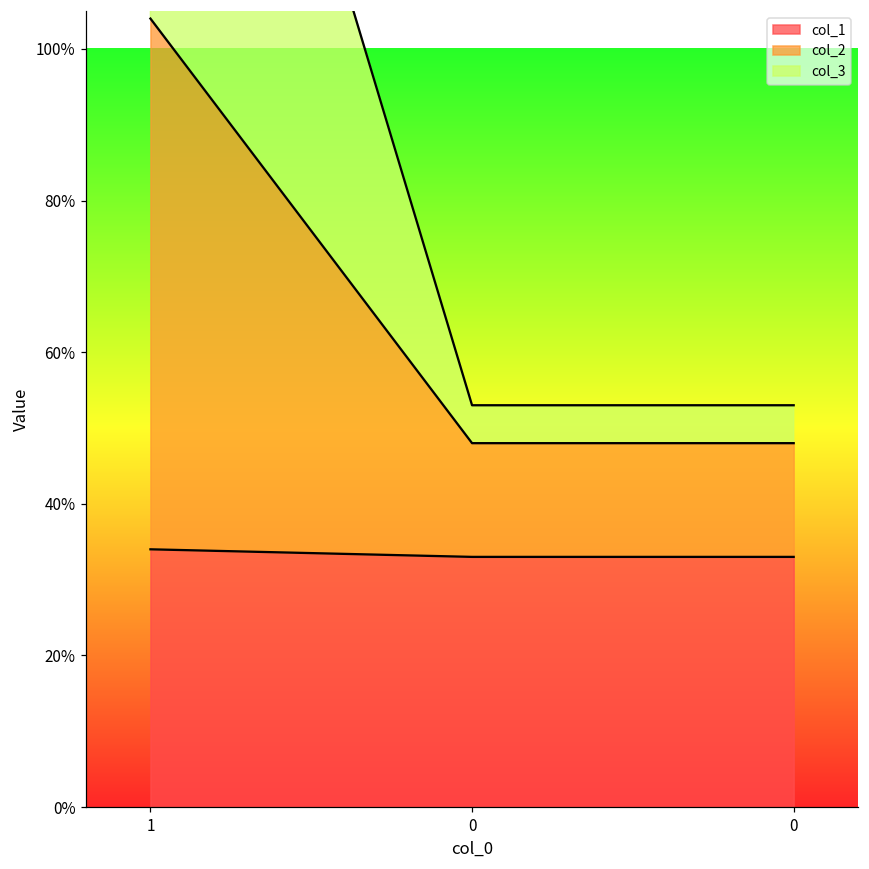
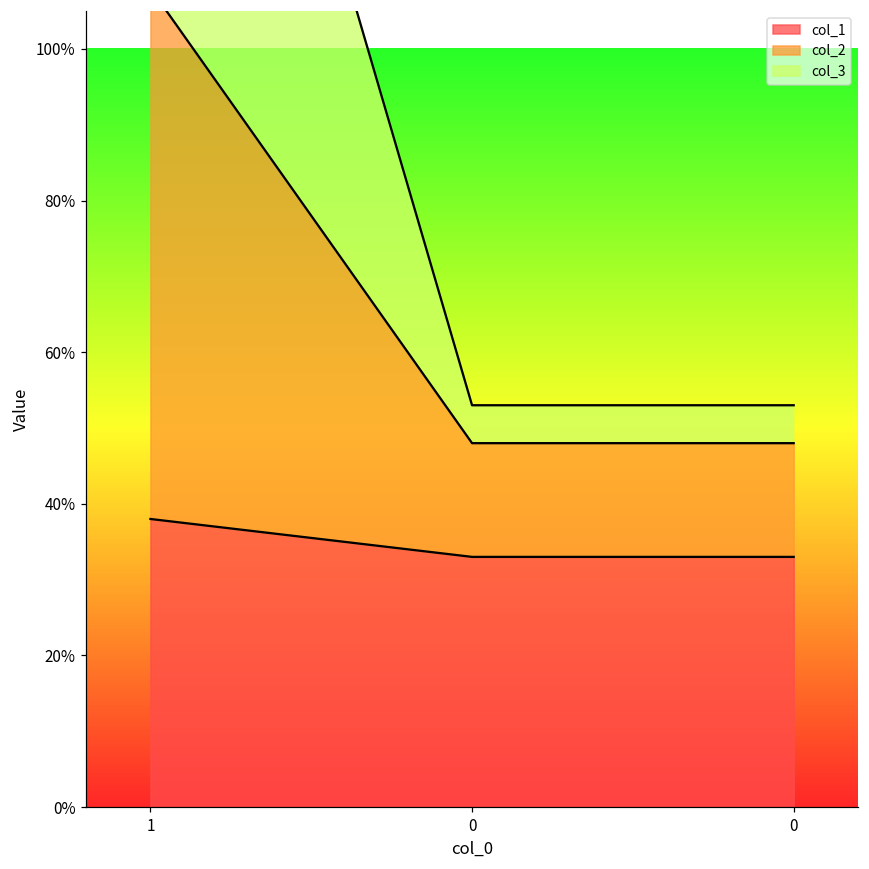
  {
    "col_1": {
-     "1": "34%"
+     "1": "38%"
    }
  }
